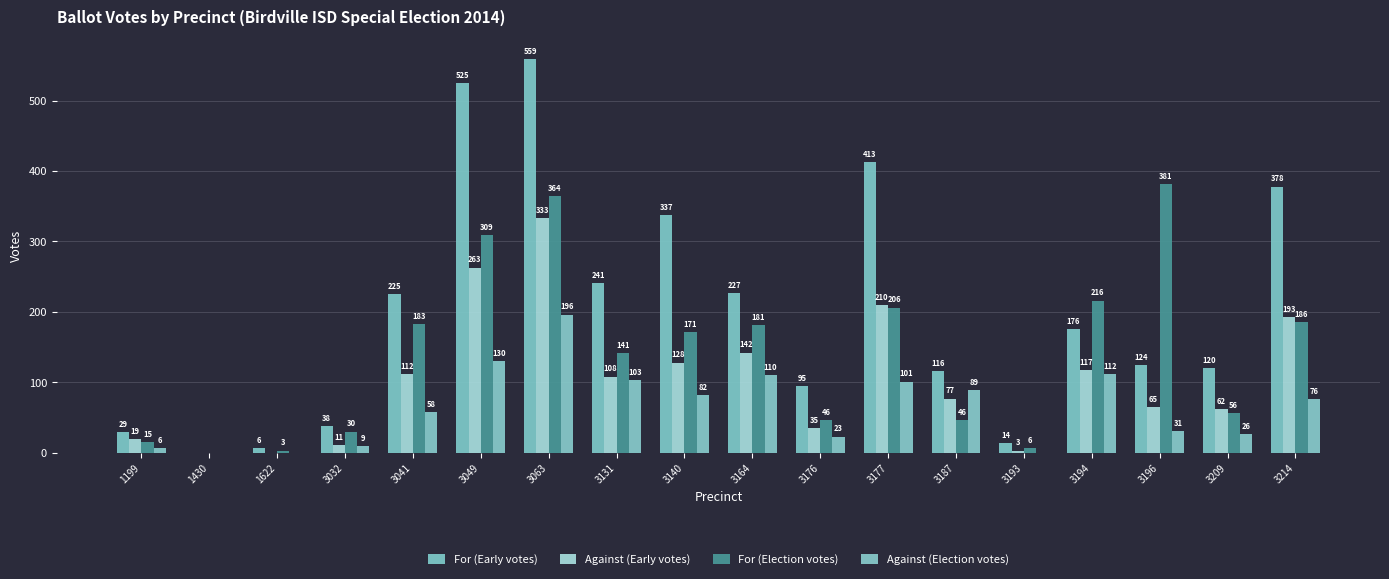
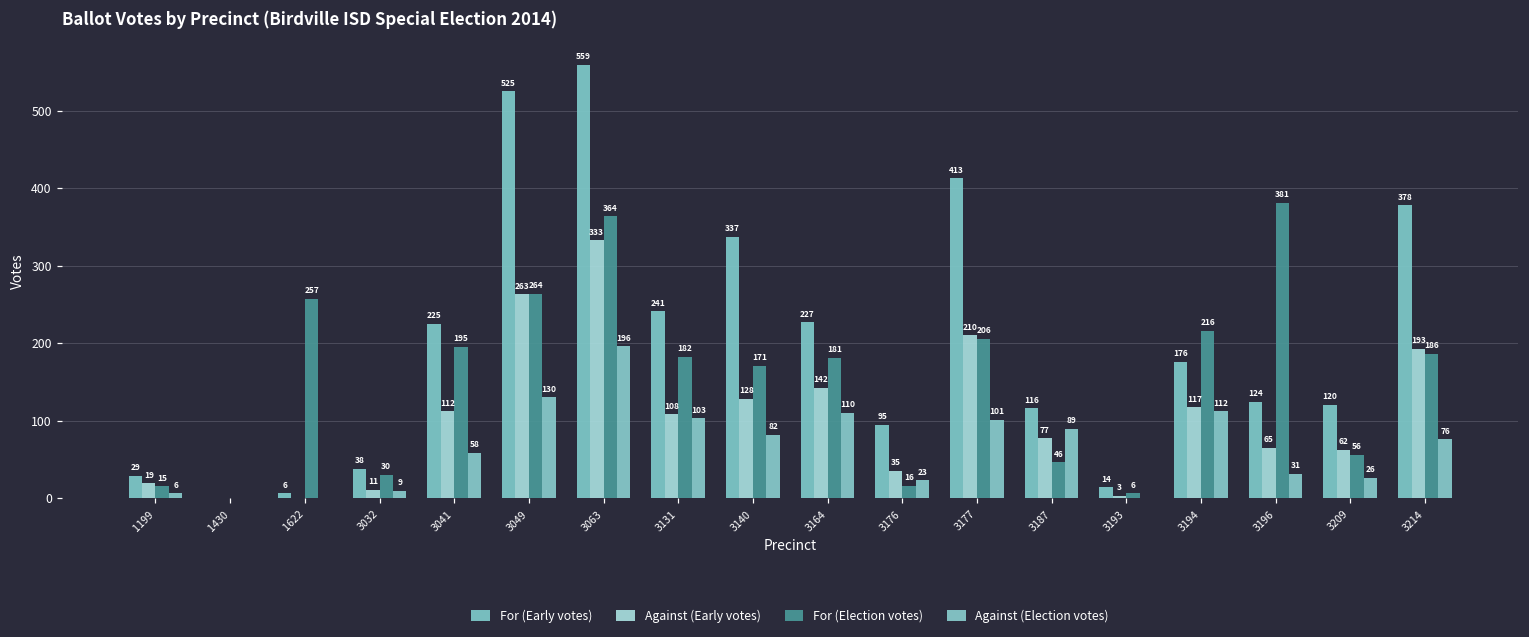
  {
    "For (Election votes)": {
      "1199": 15,
-     "1622": 3,
+     "1622": 257,
      "3032": 30,
-     "3041": 183,
-     "3049": 309,
+     "3041": 195,
+     "3049": 264,
      "3063": 364,
-     "3131": 141,
+     "3131": 182,
      "3140": 171,
      "3164": 181,
-     "3176": 46,
+     "3176": 16,
      "3177": 206,
      "3187": 46,
      "3193": 6,
      "3194": 216,
      "3196": 381,
      "3209": 56,
      "3214": 186
    }
  }
